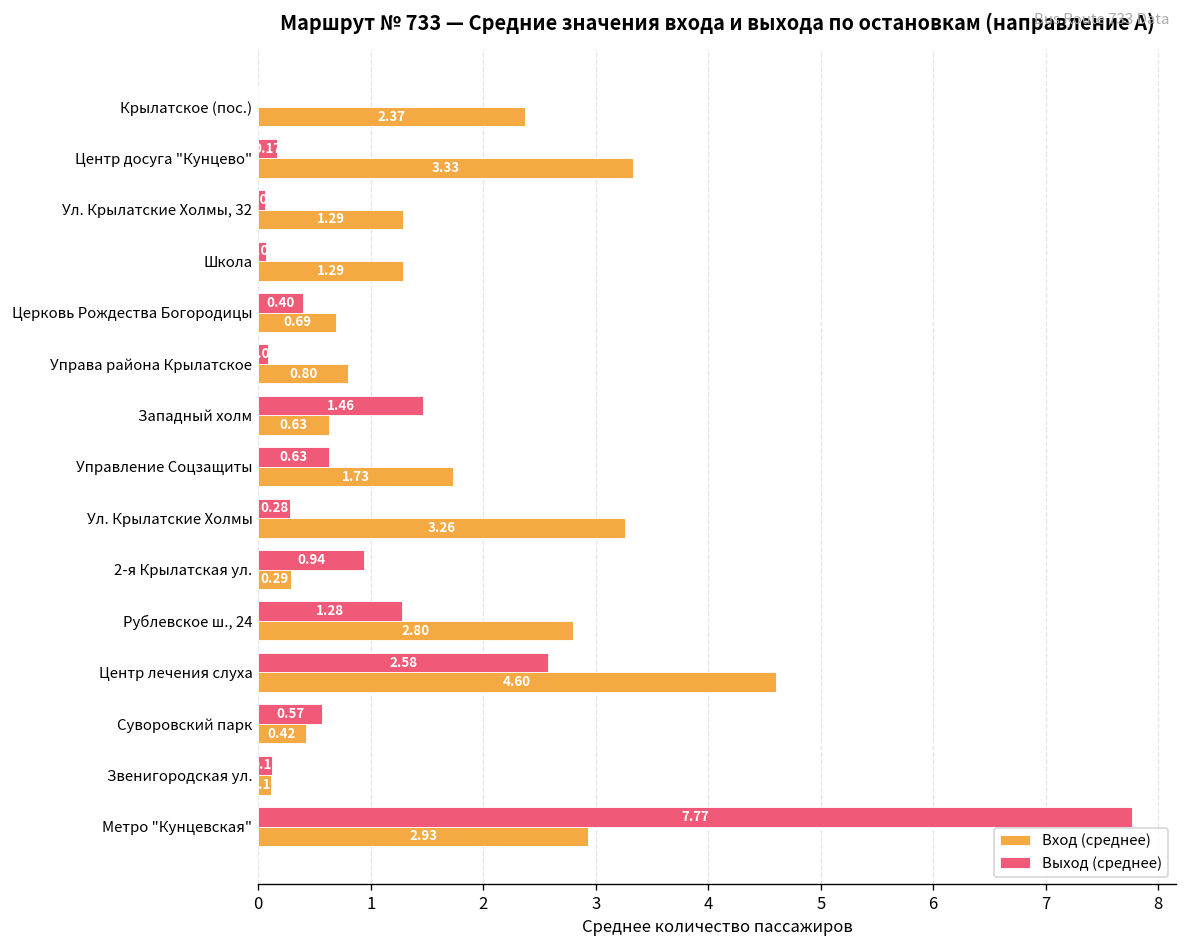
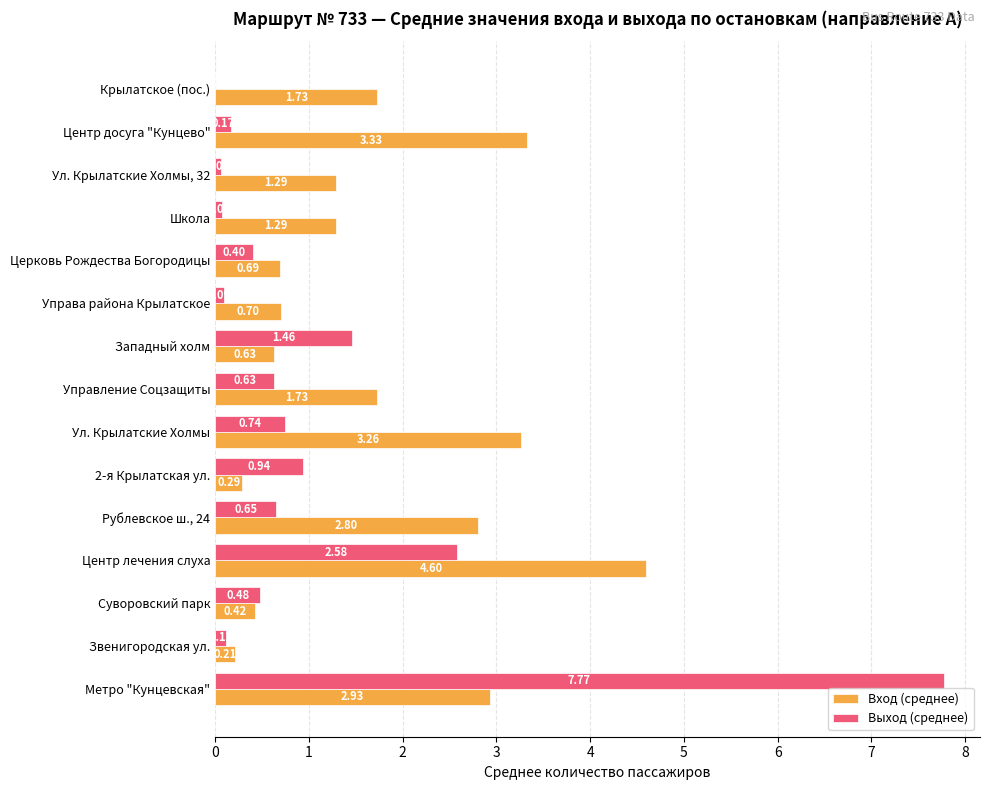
  {
    "Вход (среднее)": {
-     "Крылатское (пос.)": 2.37,
+     "Крылатское (пос.)": 1.73,
      "Центр досуга \"Кунцево\"": 3.33,
      "Ул. Крылатские Холмы, 32": 1.29,
      "Школа": 1.29,
      "Церковь Рождества Богородицы": 0.69,
-     "Управа района Крылатское": 0.80,
+     "Управа района Крылатское": 0.70,
      "Западный холм": 0.63,
      "Управление Соцзащиты": 1.73,
      "Ул. Крылатские Холмы": 3.26,
      "2-я Крылатская ул.": 0.29,
      "Рублевское ш., 24": 2.80,
      "Центр лечения слуха": 4.60,
      "Суворовский парк": 0.42,
-     "Звенигородская ул.": 0.1,
+     "Звенигородская ул.": 0.2,
      "Метро \"Кунцевская\"": 2.93
    },
    "Выход (среднее)": {
      "Центр досуга \"Кунцево\"": 0.17,
      "Церковь Рождества Богородицы": 0.40,
      "Западный холм": 1.46,
      "Управление Соцзащиты": 0.63,
-     "Ул. Крылатские Холмы": 0.28,
+     "Ул. Крылатские Холмы": 0.74,
      "2-я Крылатская ул.": 0.94,
-     "Рублевское ш., 24": 1.28,
+     "Рублевское ш., 24": 0.65,
      "Центр лечения слуха": 2.58,
-     "Суворовский парк": 0.57,
+     "Суворовский парк": 0.48,
      "Метро \"Кунцевская\"": 7.77
    }
  }
